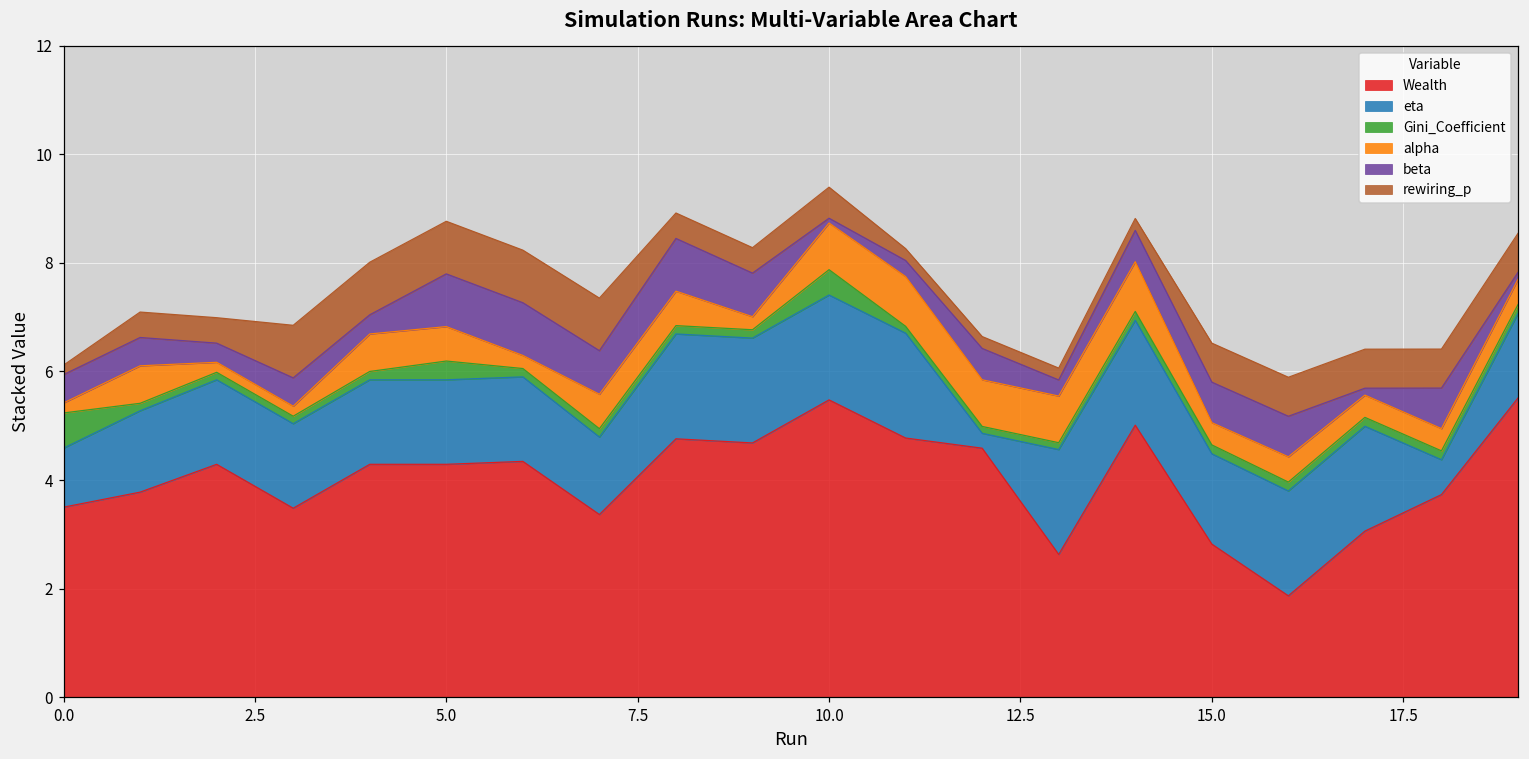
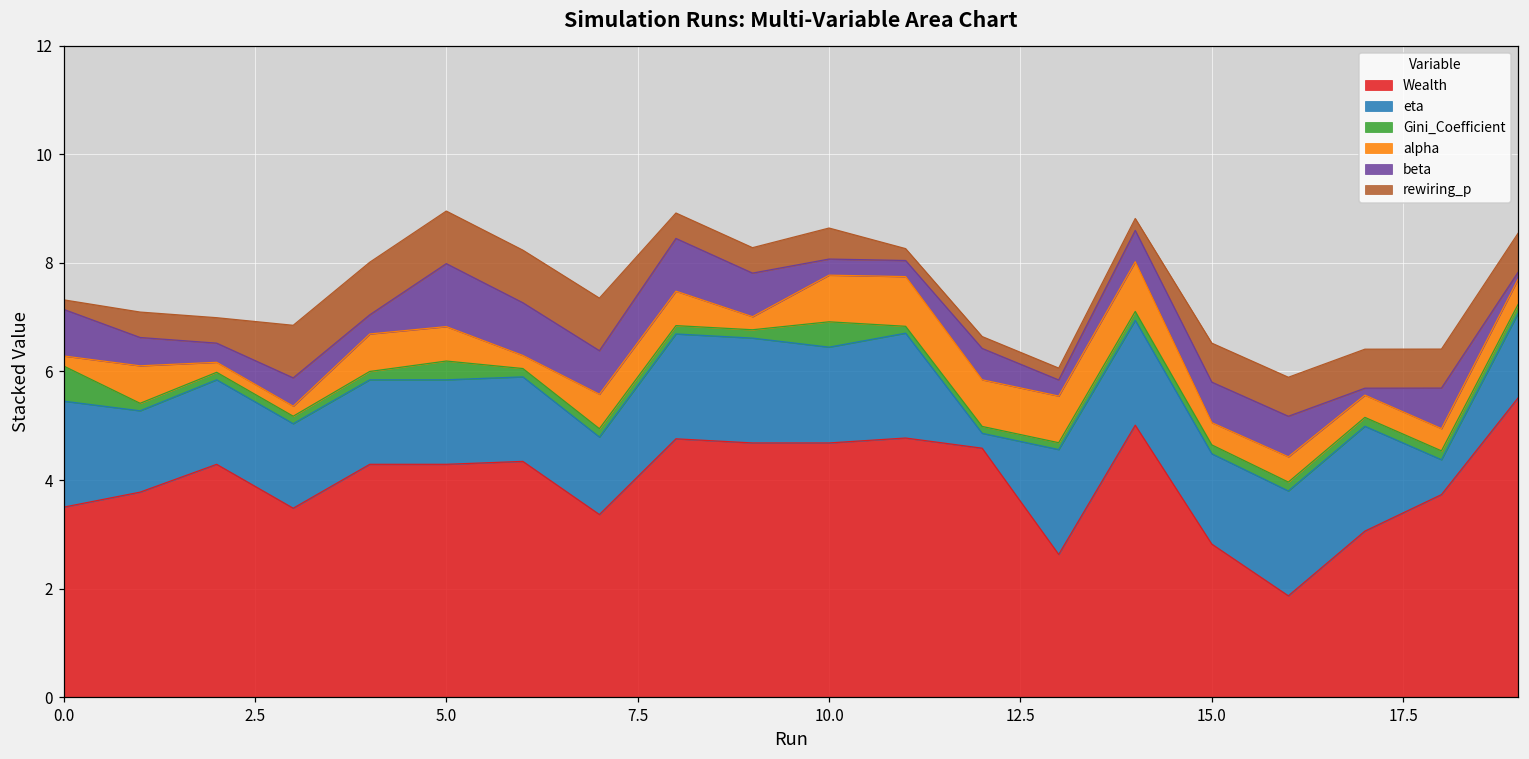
  {
    "Wealth": {
      "0.0": 3.5,
      "5.0": 4.3,
-     "10.0": 5.5,
+     "10.0": 4.7,
      "15.0": 2.8
    },
    "eta": {
-     "0.0": 1.1,
+     "0.0": 2.0,
      "5.0": 1.6,
-     "10.0": 1.9,
+     "10.0": 1.8,
      "15.0": 1.7
    },
    "Gini_Coefficient": {
      "0.0": 0.6,
      "5.0": 0.3,
      "10.0": 0.5,
      "15.0": 0.2
    },
    "alpha": {
      "0.0": 0.2,
      "5.0": 0.6,
      "10.0": 0.9,
      "15.0": 0.4
    },
    "beta": {
-     "0.0": 0.5,
-     "5.0": 1.0,
-     "10.0": 0.1,
+     "0.0": 0.9,
+     "5.0": 1.2,
+     "10.0": 0.3,
      "15.0": 0.7
    },
    "rewiring_p": {
      "0.0": 0.2,
      "5.0": 1.0,
      "10.0": 0.6,
      "15.0": 0.7
    }
  }
